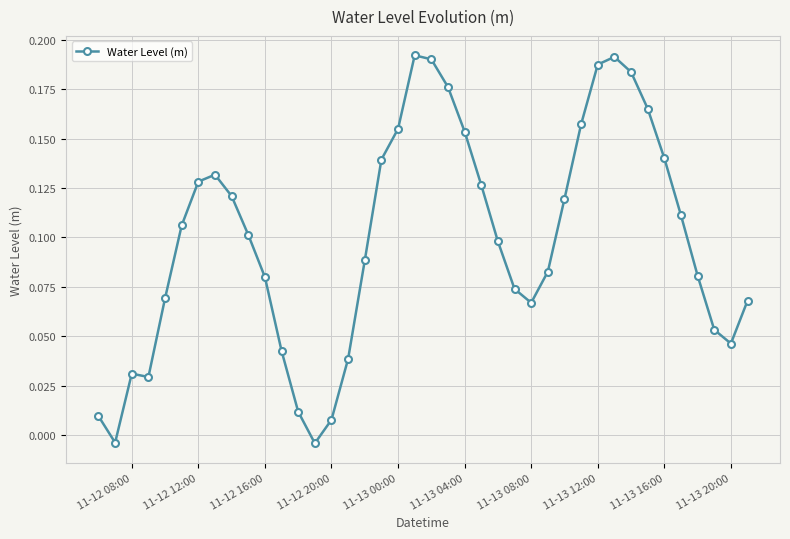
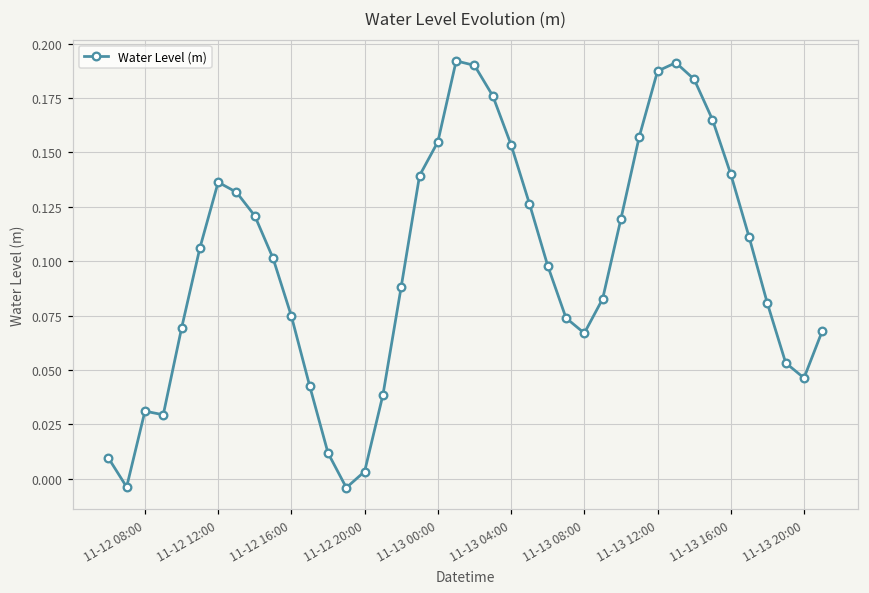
  {
    "11-12 08:00": 0.031,
-   "11-12 12:00": 0.128,
-   "11-12 16:00": 0.080,
-   "11-12 20:00": 0.008,
+   "11-12 12:00": 0.136,
+   "11-12 16:00": 0.075,
+   "11-12 20:00": 0.003,
    "11-13 00:00": 0.155,
    "11-13 04:00": 0.154,
    "11-13 08:00": 0.067,
    "11-13 12:00": 0.187,
    "11-13 16:00": 0.140,
    "11-13 20:00": 0.046
  }
